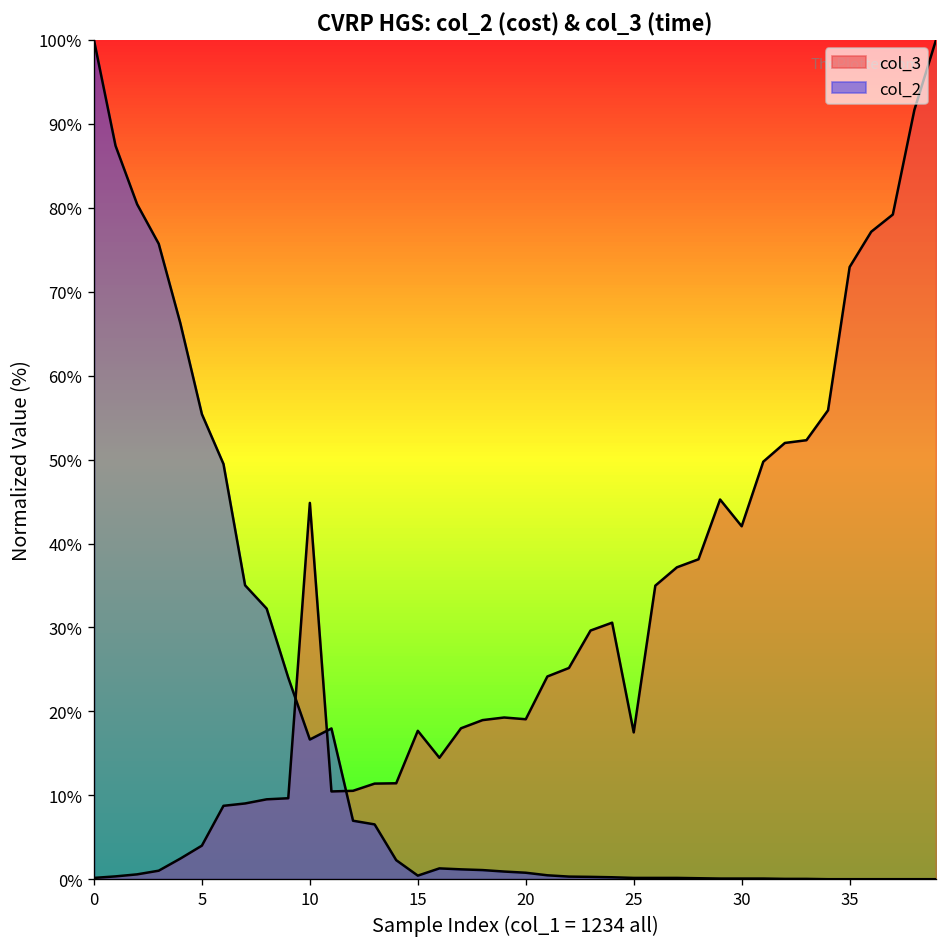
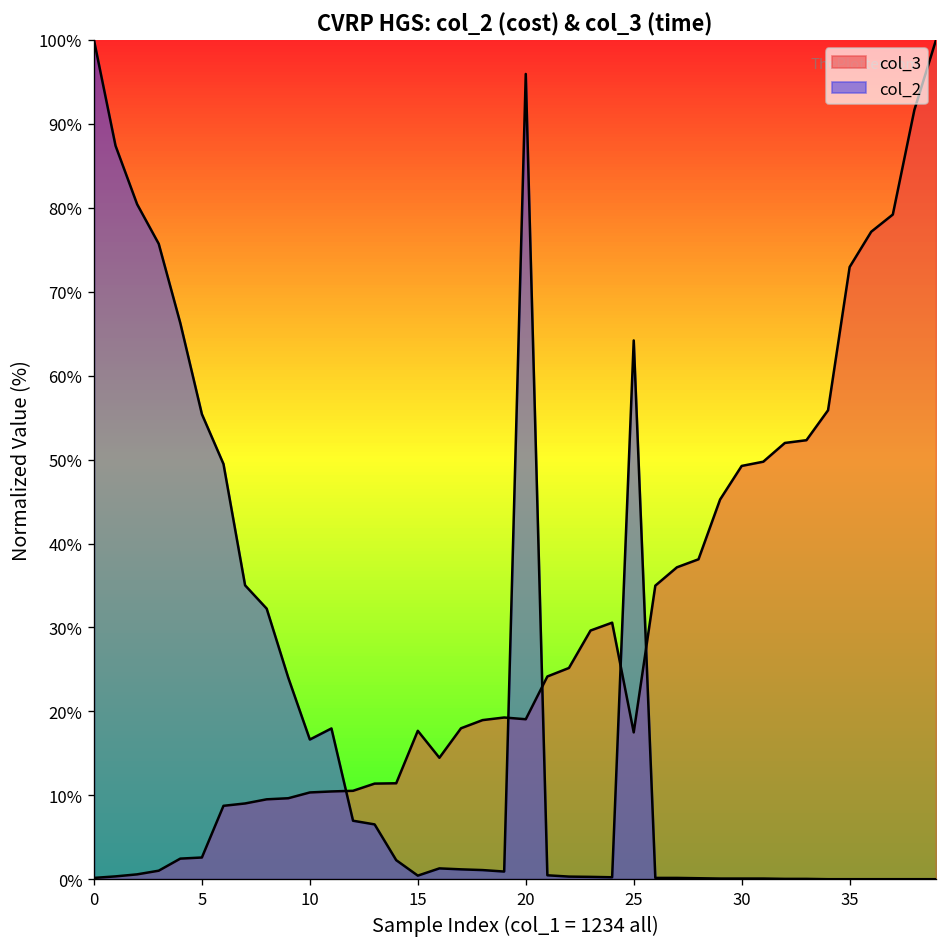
  {
    "col_3": {
      "0": "0%",
-     "5": "4%",
-     "10": "45%",
+     "5": "3%",
+     "10": "10%",
      "15": "18%",
      "20": "19%",
      "25": "17%",
-     "30": "42%",
+     "30": "49%",
      "35": "73%"
    },
    "col_2": {
      "0": "100%",
      "5": "55%",
      "10": "17%",
      "15": "0%",
-     "20": "1%",
-     "25": "0%",
+     "20": "96%",
+     "25": "64%",
      "30": "0%",
      "35": "0%"
    }
  }
